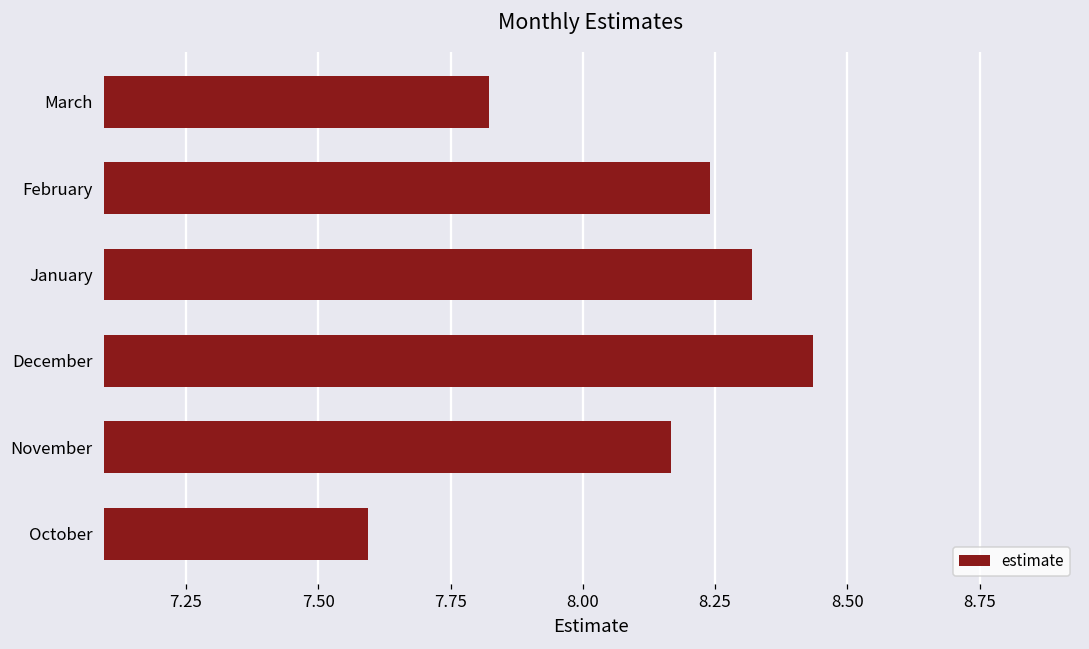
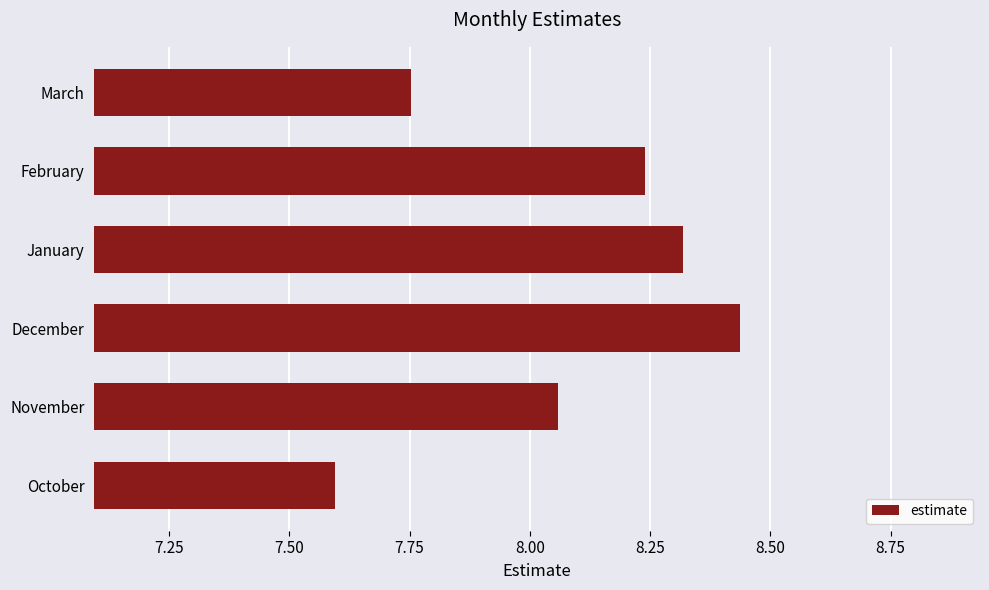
  {
-   "March": 7.82,
+   "March": 7.75,
    "February": 8.24,
    "January": 8.32,
    "December": 8.44,
-   "November": 8.17,
+   "November": 8.06,
    "October": 7.59
  }
